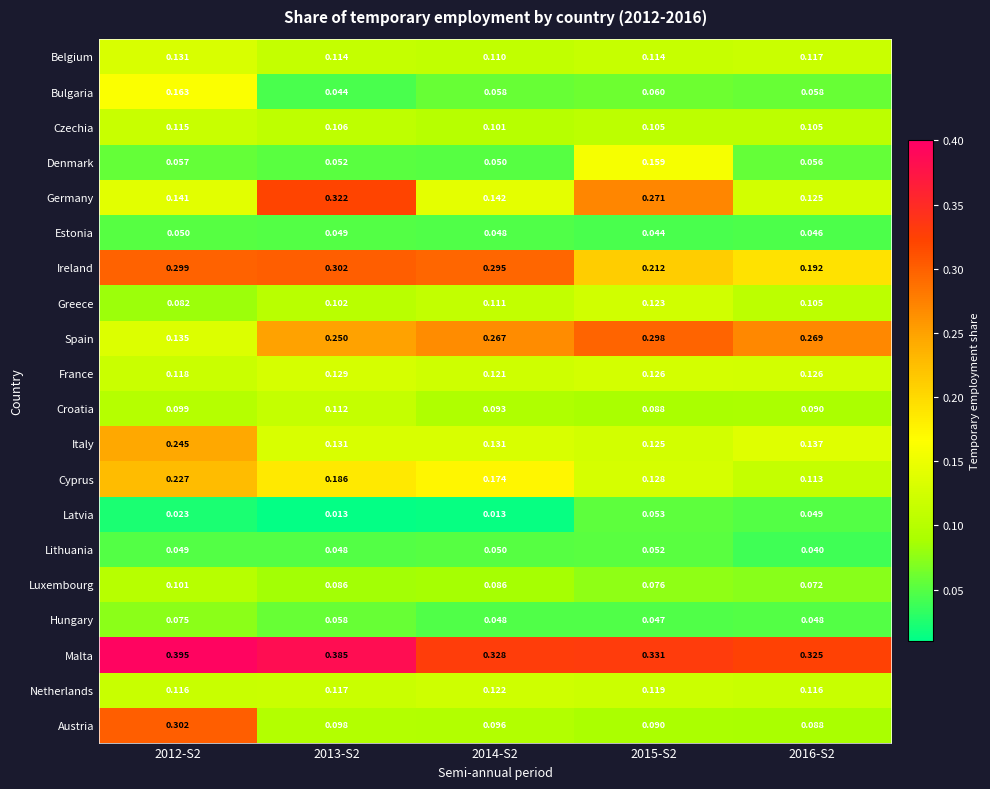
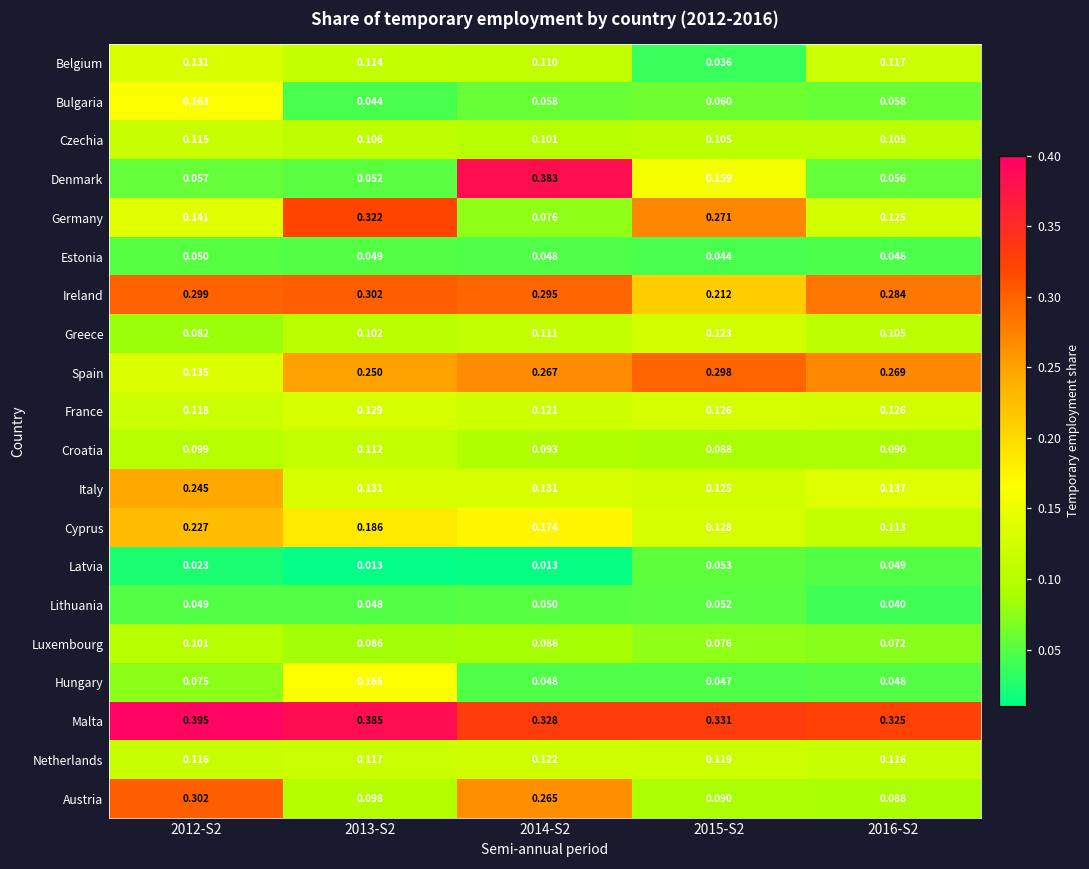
  {
    "Belgium": {
      "2012-S2": 0.131,
      "2013-S2": 0.114,
      "2014-S2": 0.110,
-     "2015-S2": 0.114,
+     "2015-S2": 0.036,
      "2016-S2": 0.117
    },
    "Bulgaria": {
      "2012-S2": 0.163,
      "2013-S2": 0.044,
      "2014-S2": 0.058,
      "2015-S2": 0.060,
      "2016-S2": 0.058
    },
    "Czechia": {
      "2012-S2": 0.115,
      "2013-S2": 0.106,
      "2014-S2": 0.101,
      "2015-S2": 0.105,
      "2016-S2": 0.105
    },
    "Denmark": {
      "2012-S2": 0.057,
      "2013-S2": 0.052,
-     "2014-S2": 0.050,
+     "2014-S2": 0.383,
      "2015-S2": 0.159,
      "2016-S2": 0.056
    },
    "Germany": {
      "2012-S2": 0.141,
      "2013-S2": 0.322,
-     "2014-S2": 0.142,
+     "2014-S2": 0.076,
      "2015-S2": 0.271,
      "2016-S2": 0.125
    },
    "Estonia": {
      "2012-S2": 0.050,
      "2013-S2": 0.049,
      "2014-S2": 0.048,
      "2015-S2": 0.044,
      "2016-S2": 0.046
    },
    "Ireland": {
      "2012-S2": 0.299,
      "2013-S2": 0.302,
      "2014-S2": 0.295,
      "2015-S2": 0.212,
-     "2016-S2": 0.192
+     "2016-S2": 0.284
    },
    "Greece": {
      "2012-S2": 0.082,
      "2013-S2": 0.102,
      "2014-S2": 0.111,
      "2015-S2": 0.123,
      "2016-S2": 0.105
    },
    "Spain": {
      "2012-S2": 0.135,
      "2013-S2": 0.250,
      "2014-S2": 0.267,
      "2015-S2": 0.298,
      "2016-S2": 0.269
    },
    "France": {
      "2012-S2": 0.118,
      "2013-S2": 0.129,
      "2014-S2": 0.121,
      "2015-S2": 0.126,
      "2016-S2": 0.126
    },
    "Croatia": {
      "2012-S2": 0.099,
      "2013-S2": 0.112,
      "2014-S2": 0.093,
      "2015-S2": 0.088,
      "2016-S2": 0.090
    },
    "Italy": {
      "2012-S2": 0.245,
      "2013-S2": 0.131,
      "2014-S2": 0.131,
      "2015-S2": 0.125,
      "2016-S2": 0.137
    },
    "Cyprus": {
      "2012-S2": 0.227,
      "2013-S2": 0.186,
      "2014-S2": 0.174,
      "2015-S2": 0.128,
      "2016-S2": 0.113
    },
    "Latvia": {
      "2012-S2": 0.023,
      "2013-S2": 0.013,
      "2014-S2": 0.013,
      "2015-S2": 0.053,
      "2016-S2": 0.049
    },
    "Lithuania": {
      "2012-S2": 0.049,
      "2013-S2": 0.048,
      "2014-S2": 0.050,
      "2015-S2": 0.052,
      "2016-S2": 0.040
    },
    "Luxembourg": {
      "2012-S2": 0.101,
      "2013-S2": 0.086,
      "2014-S2": 0.086,
      "2015-S2": 0.076,
      "2016-S2": 0.072
    },
    "Hungary": {
      "2012-S2": 0.075,
-     "2013-S2": 0.058,
+     "2013-S2": 0.165,
      "2014-S2": 0.048,
      "2015-S2": 0.047,
      "2016-S2": 0.048
    },
    "Malta": {
      "2012-S2": 0.395,
      "2013-S2": 0.385,
      "2014-S2": 0.328,
      "2015-S2": 0.331,
      "2016-S2": 0.325
    },
    "Netherlands": {
      "2012-S2": 0.116,
      "2013-S2": 0.117,
      "2014-S2": 0.122,
      "2015-S2": 0.119,
      "2016-S2": 0.116
    },
    "Austria": {
      "2012-S2": 0.302,
      "2013-S2": 0.098,
-     "2014-S2": 0.096,
+     "2014-S2": 0.265,
      "2015-S2": 0.090,
      "2016-S2": 0.088
    }
  }
